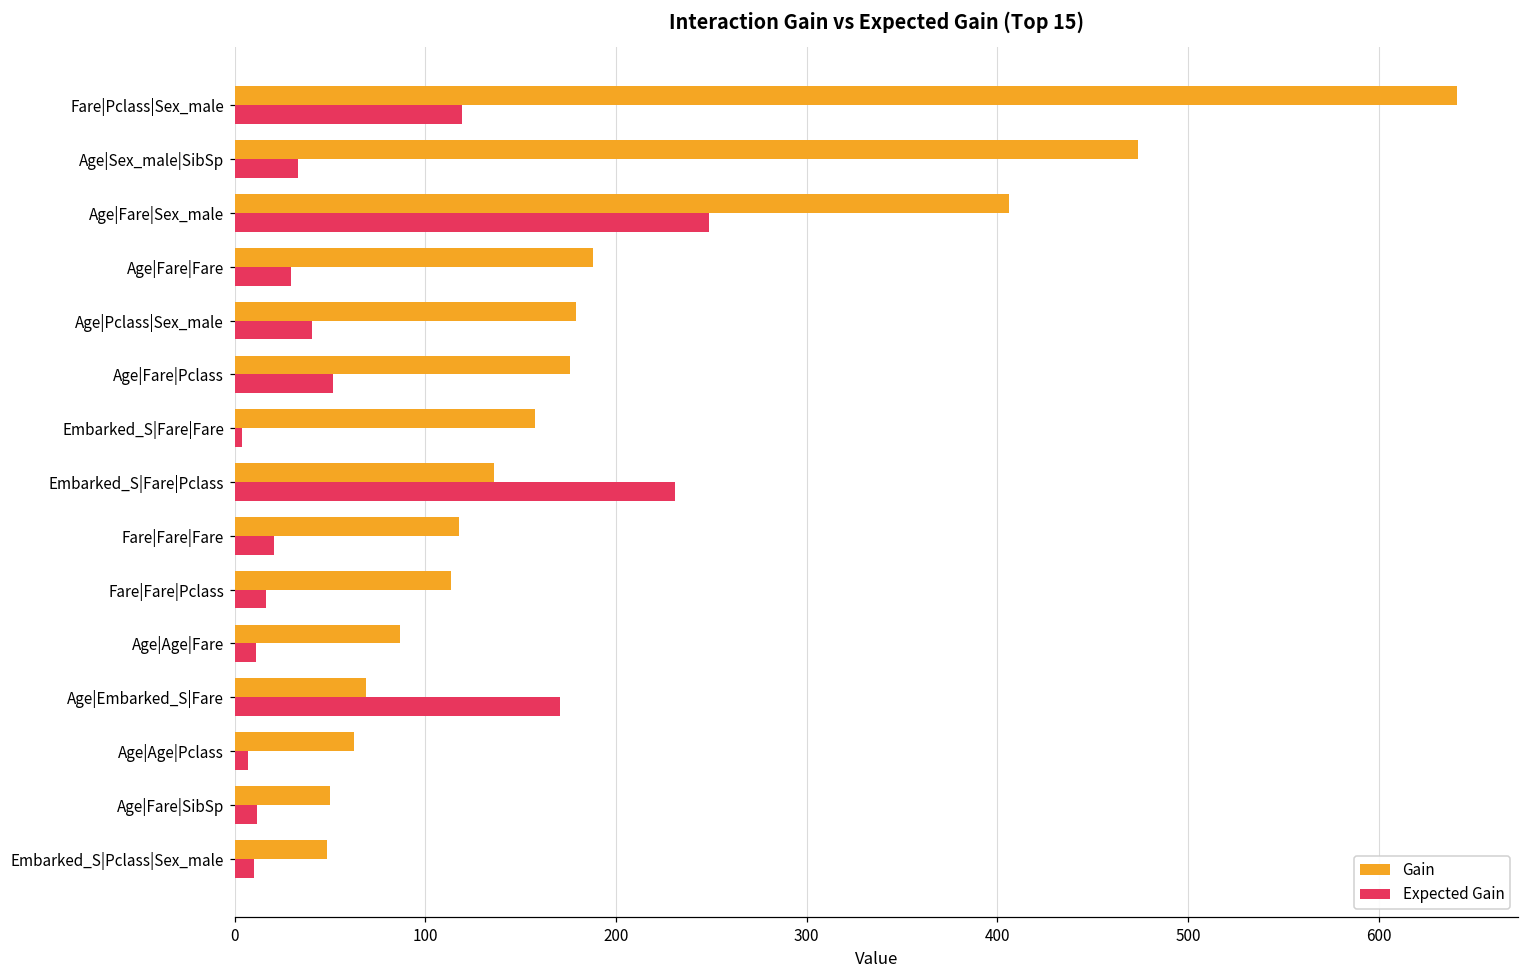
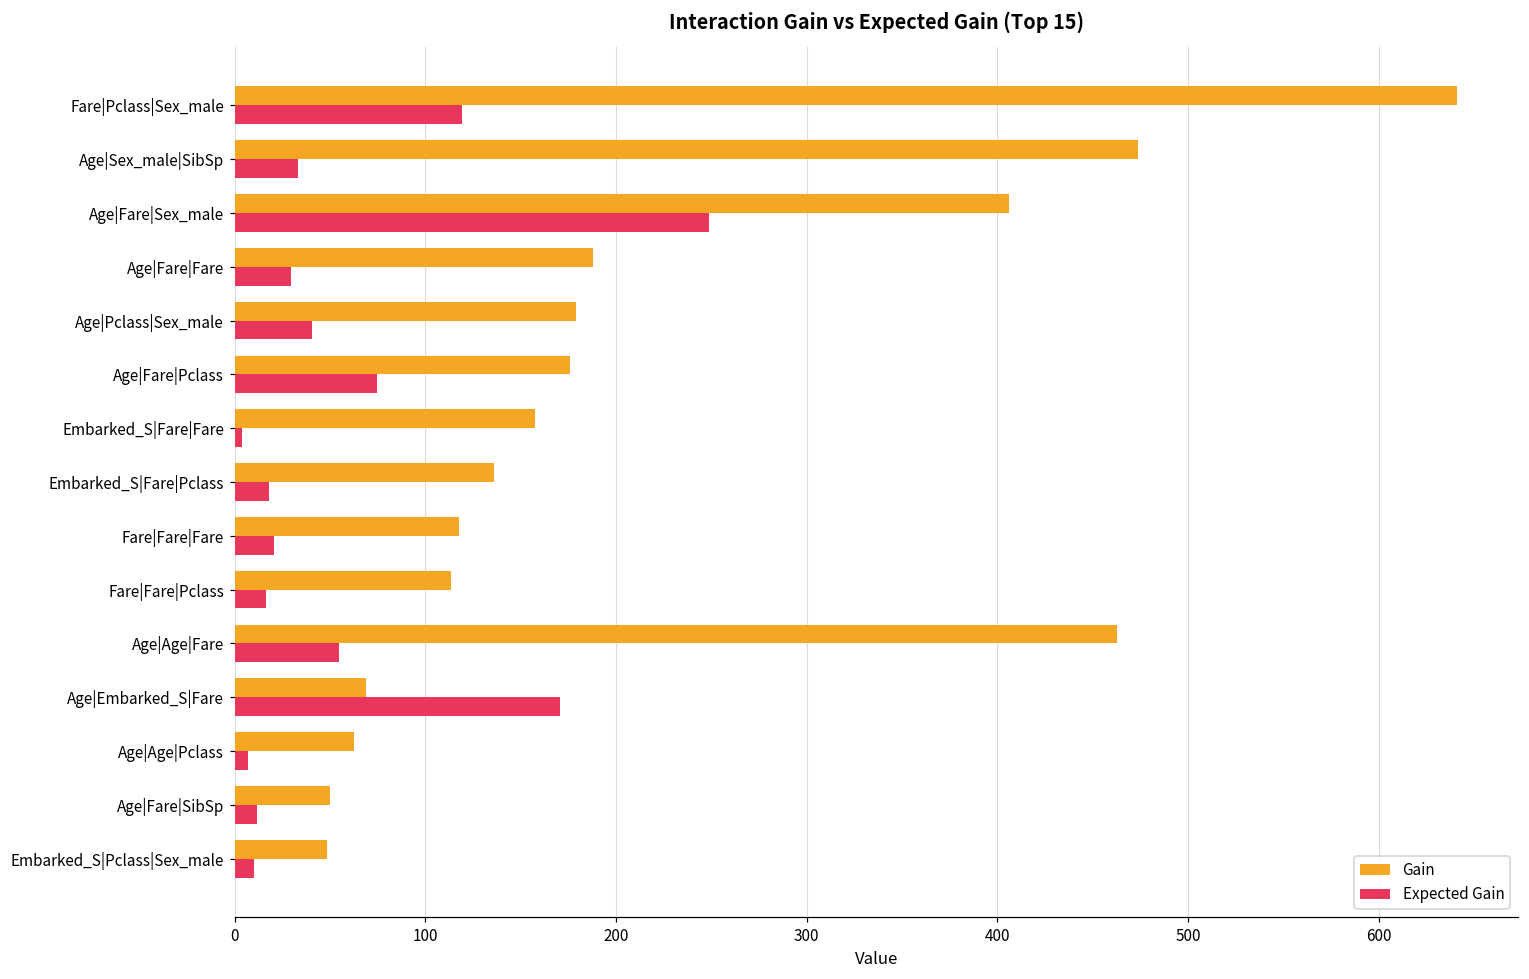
  {
    "Gain": {
      "Fare|Pclass|Sex_male": 641,
      "Age|Sex_male|SibSp": 474,
      "Age|Fare|Sex_male": 406,
      "Age|Fare|Fare": 188,
      "Age|Pclass|Sex_male": 179,
      "Age|Fare|Pclass": 176,
      "Embarked_S|Fare|Fare": 157,
      "Embarked_S|Fare|Pclass": 136,
      "Fare|Fare|Fare": 118,
      "Fare|Fare|Pclass": 113,
-     "Age|Age|Fare": 86,
+     "Age|Age|Fare": 463,
      "Age|Embarked_S|Fare": 69,
      "Age|Age|Pclass": 62,
      "Age|Fare|SibSp": 50,
      "Embarked_S|Pclass|Sex_male": 49
    },
    "Expected Gain": {
      "Fare|Pclass|Sex_male": 119,
      "Age|Sex_male|SibSp": 33,
      "Age|Fare|Sex_male": 249,
      "Age|Fare|Fare": 30,
      "Age|Pclass|Sex_male": 41,
-     "Age|Fare|Pclass": 51,
+     "Age|Fare|Pclass": 74,
      "Embarked_S|Fare|Fare": 4,
-     "Embarked_S|Fare|Pclass": 231,
+     "Embarked_S|Fare|Pclass": 18,
      "Fare|Fare|Fare": 21,
      "Fare|Fare|Pclass": 16,
-     "Age|Age|Fare": 11,
+     "Age|Age|Fare": 55,
      "Age|Embarked_S|Fare": 171,
      "Age|Age|Pclass": 7,
      "Age|Fare|SibSp": 12,
      "Embarked_S|Pclass|Sex_male": 10
    }
  }
